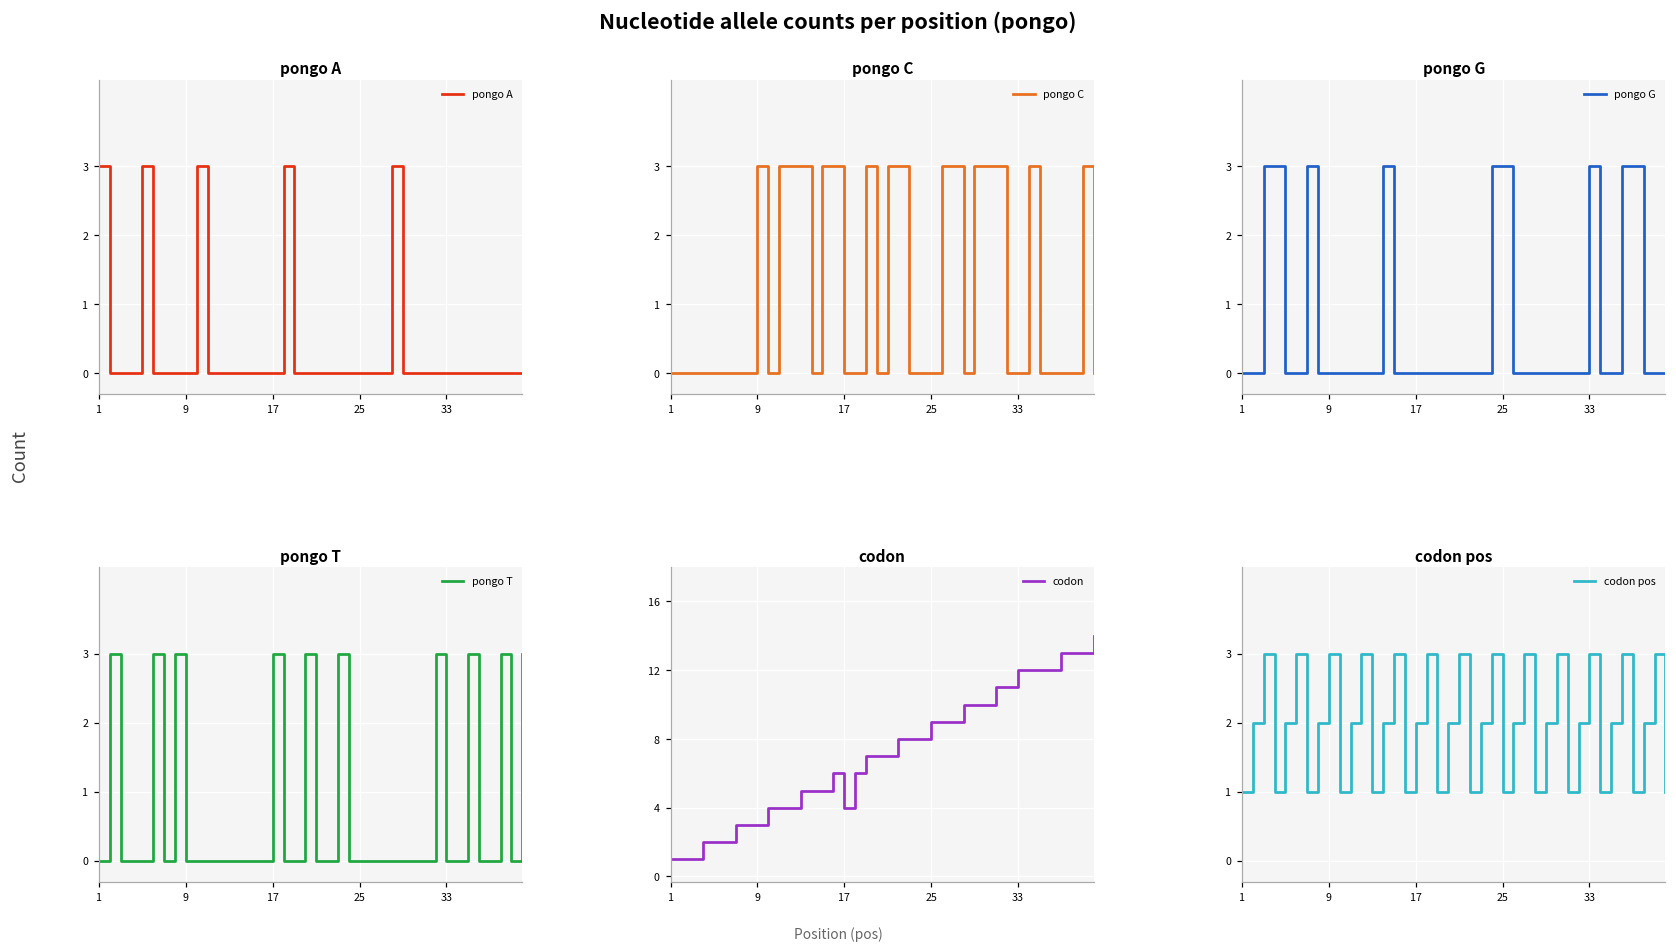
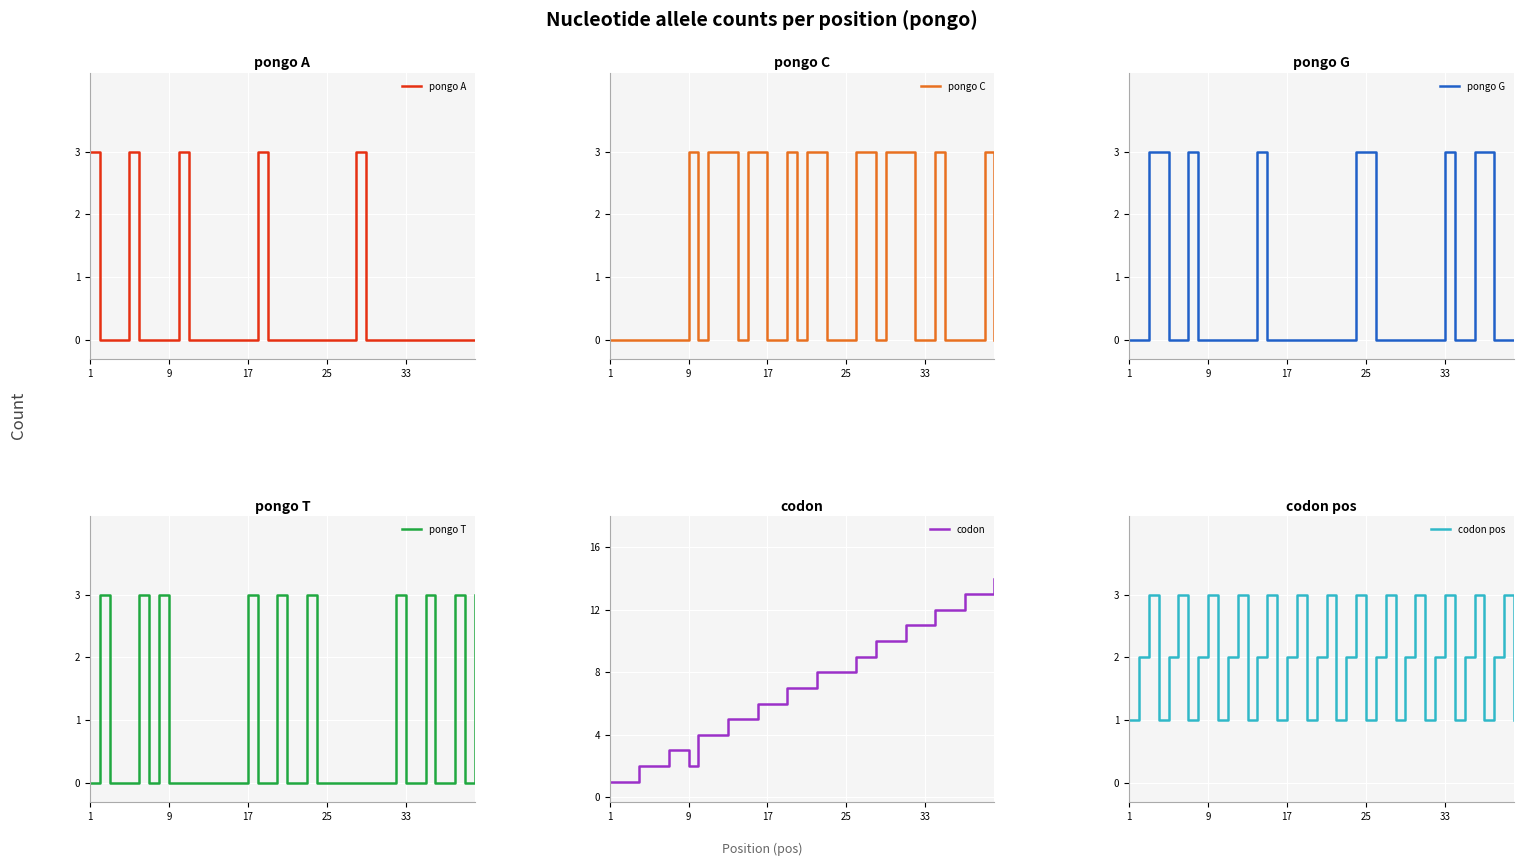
  {
    "pongo A": {
      "1": 3.0,
      "9": 0.0,
      "17": 0.0,
      "25": 0.0,
      "33": 0.0
    },
    "pongo C": {
      "1": 0.0,
      "9": 3.0,
      "17": 0.0,
      "25": 0.0,
      "33": 0.0
    },
    "pongo G": {
      "1": 0.0,
      "9": 0.0,
      "17": 0.0,
      "25": 3.0,
      "33": 3.0
    },
    "pongo T": {
      "1": 0.0,
      "9": 0.0,
      "17": 3.0,
      "25": 0.0,
      "33": 0.0
    },
    "codon": {
      "1": 1,
-     "9": 3,
-     "17": 4,
-     "25": 9,
-     "33": 12
+     "9": 2,
+     "17": 6,
+     "25": 8,
+     "33": 11
    },
    "codon pos": {
      "1": 1.0,
      "9": 3.0,
      "17": 2.0,
      "25": 1.0,
      "33": 3.0
    }
  }
